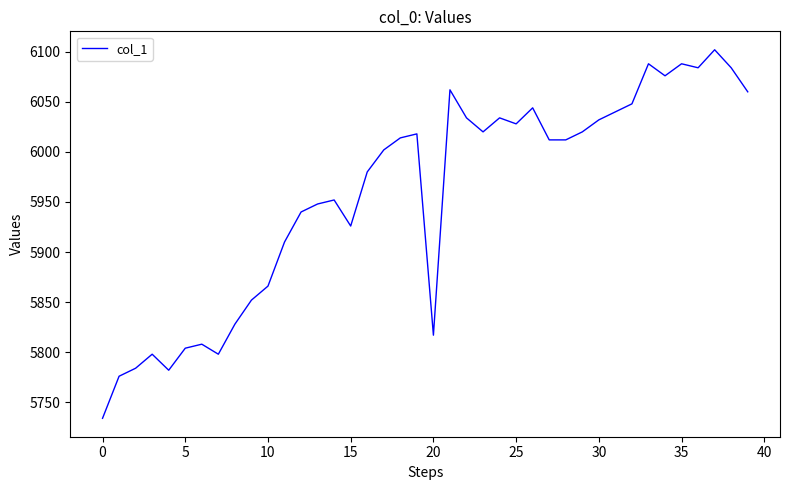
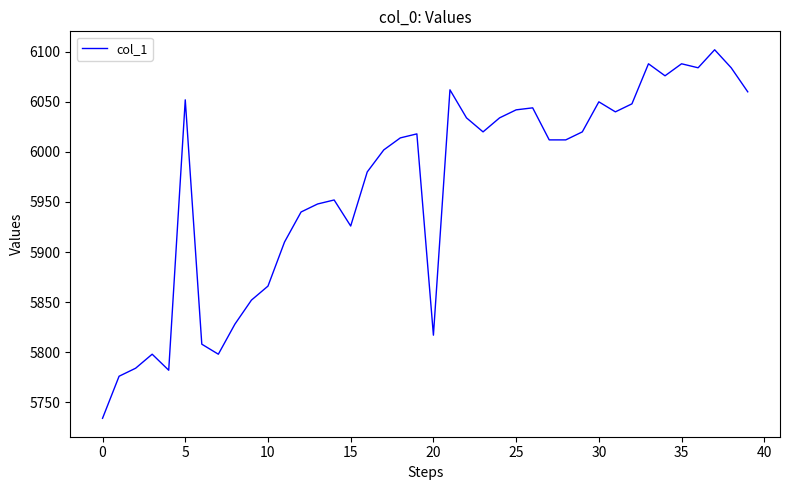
  {
    "0": 5734,
-   "5": 5804,
+   "5": 6052,
    "10": 5866,
    "15": 5926,
    "20": 5817,
-   "25": 6028,
-   "30": 6032,
+   "25": 6042,
+   "30": 6050,
    "35": 6088
  }
